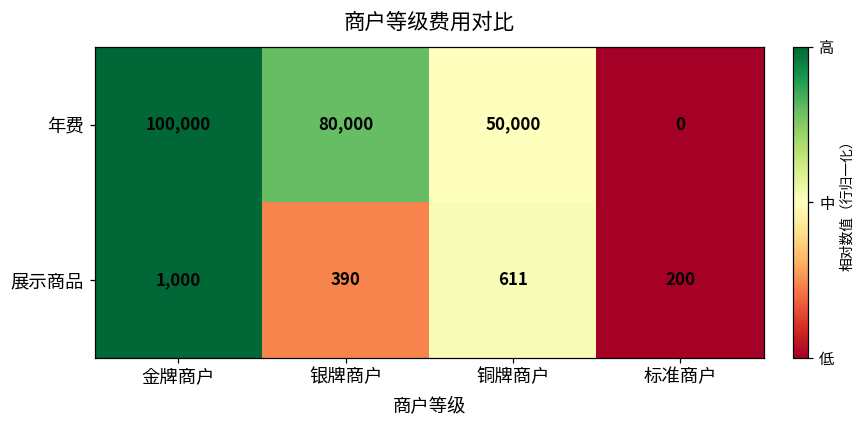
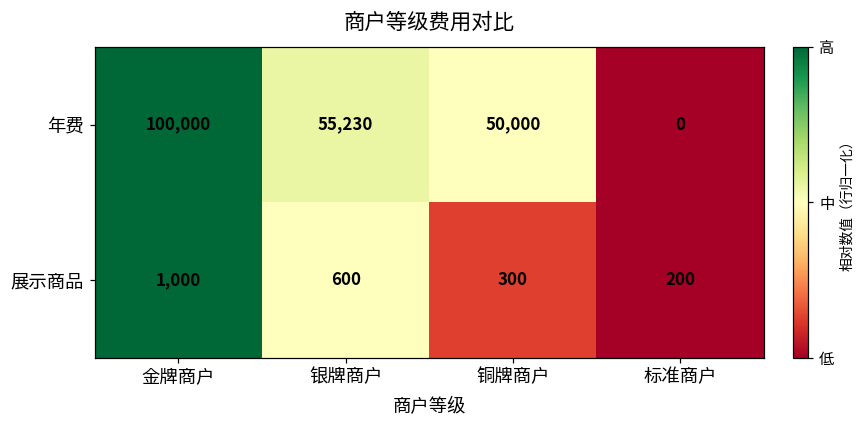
  {
    "年费": {
      "金牌商户": "100,000",
-     "银牌商户": "80,000",
+     "银牌商户": "55,230",
      "铜牌商户": "50,000",
      "标准商户": "0"
    },
    "展示商品": {
      "金牌商户": "1,000",
-     "银牌商户": "390",
-     "铜牌商户": "611",
+     "银牌商户": "600",
+     "铜牌商户": "300",
      "标准商户": "200"
    }
  }
